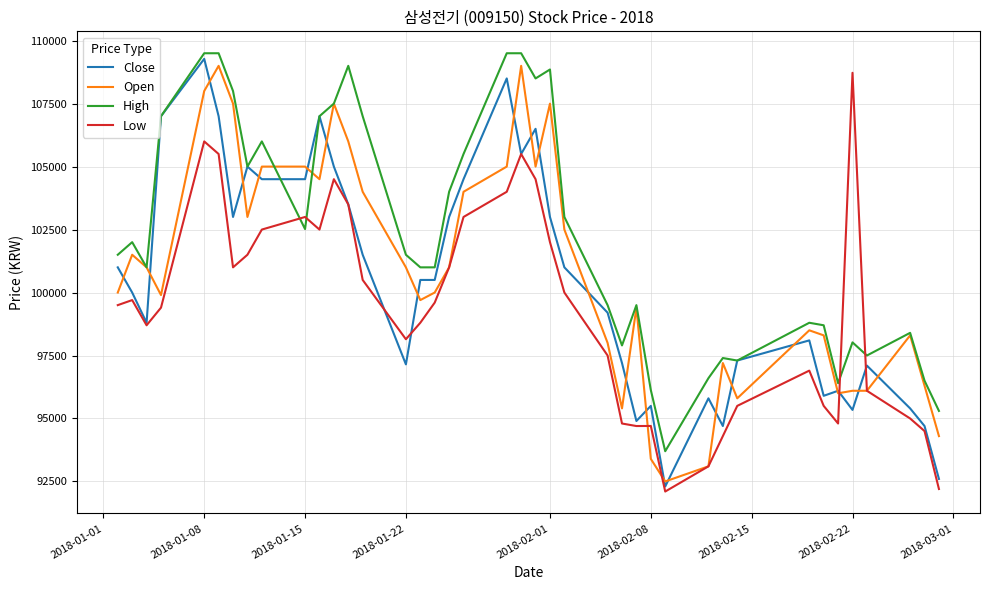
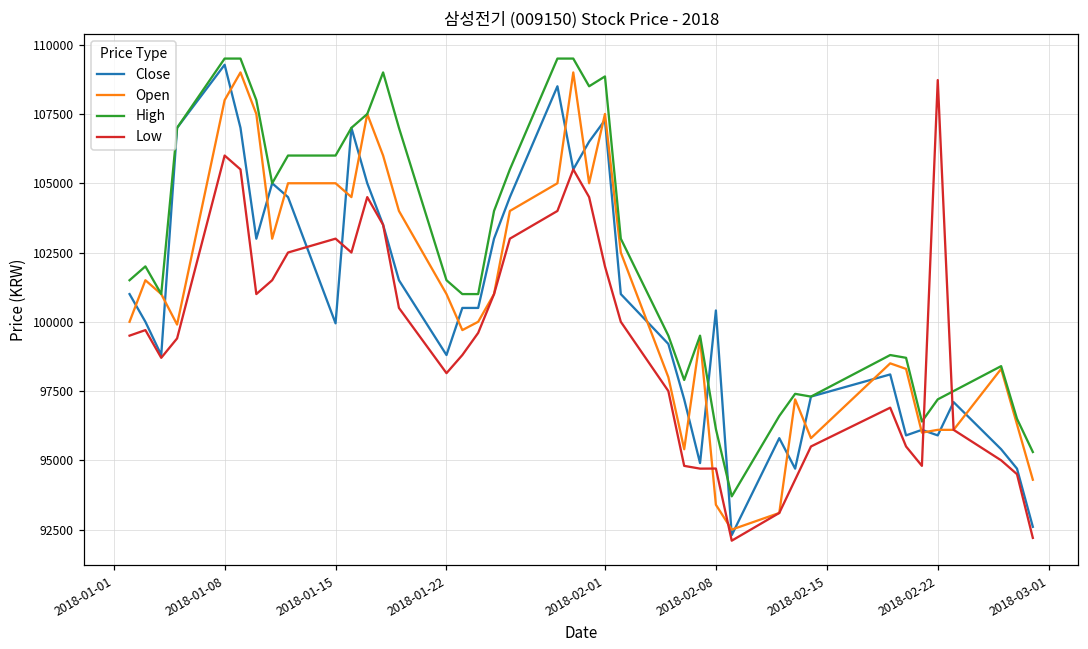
  {
    "Close": {
      "2018-01-08": 109300,
-     "2018-01-15": 104500,
-     "2018-01-22": 97100,
-     "2018-02-01": 103000,
-     "2018-02-08": 95500,
-     "2018-02-22": 95300
+     "2018-01-15": 99900,
+     "2018-01-22": 98800,
+     "2018-02-01": 107300,
+     "2018-02-08": 100400,
+     "2018-02-22": 95900
    },
    "Open": {
      "2018-01-08": 108000,
      "2018-01-15": 105000,
      "2018-01-22": 101000,
      "2018-02-01": 107500,
      "2018-02-08": 93400,
      "2018-02-22": 96100
    },
    "High": {
      "2018-01-08": 109500,
-     "2018-01-15": 102500,
+     "2018-01-15": 106000,
      "2018-01-22": 101500,
      "2018-02-01": 108900,
      "2018-02-08": 96100,
-     "2018-02-22": 98000
+     "2018-02-22": 97200
    },
    "Low": {
      "2018-01-08": 106000,
      "2018-01-15": 103000,
      "2018-01-22": 98100,
      "2018-02-01": 102000,
      "2018-02-08": 94700,
      "2018-02-22": 108700
    }
  }
